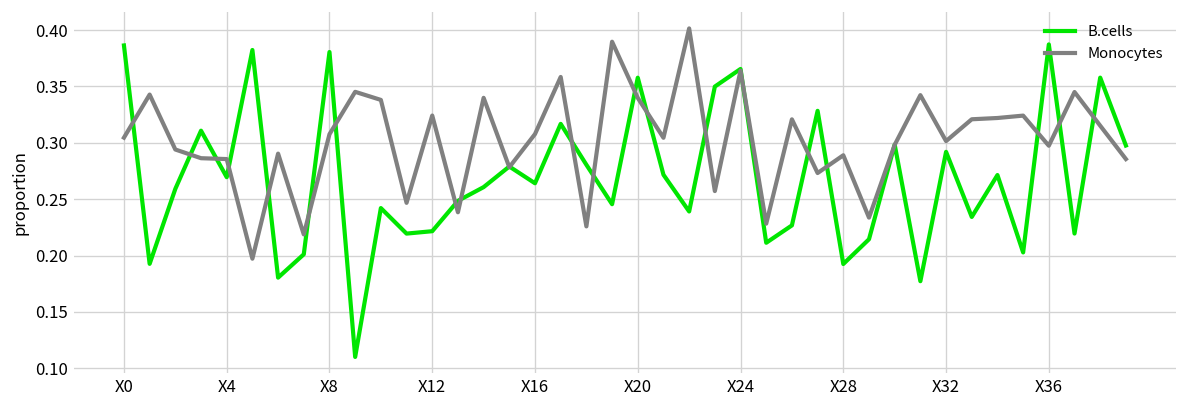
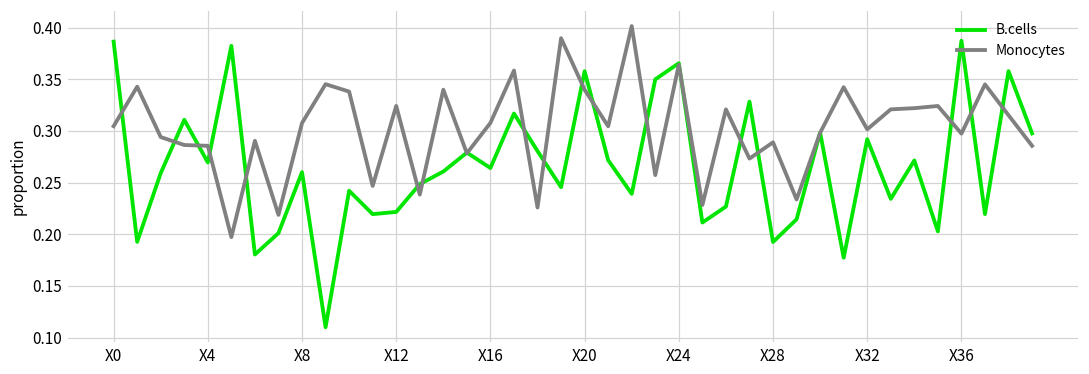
  {
    "B.cells": {
      "X0": 0.39,
      "X4": 0.27,
-     "X8": 0.38,
+     "X8": 0.26,
      "X12": 0.22,
      "X16": 0.26,
      "X20": 0.36,
      "X28": 0.19,
      "X32": 0.29,
      "X36": 0.39
    },
    "Monocytes": {
      "X0": 0.30,
      "X4": 0.29,
      "X8": 0.31,
      "X12": 0.32,
      "X16": 0.31,
      "X20": 0.34,
      "X28": 0.29,
      "X32": 0.30,
      "X36": 0.30
    }
  }
